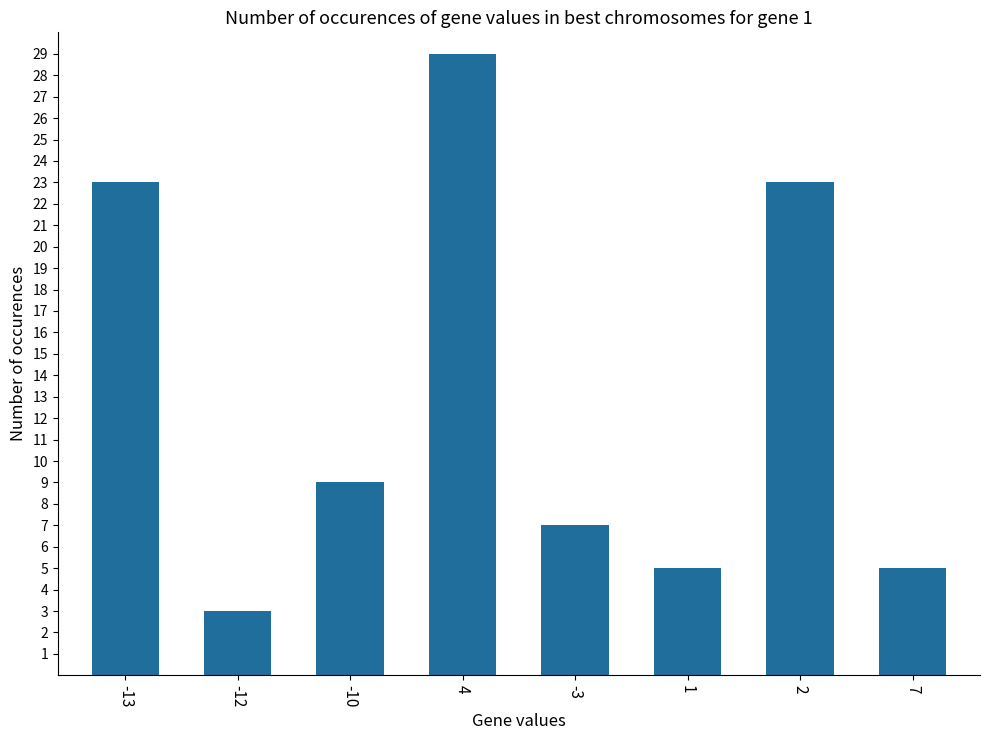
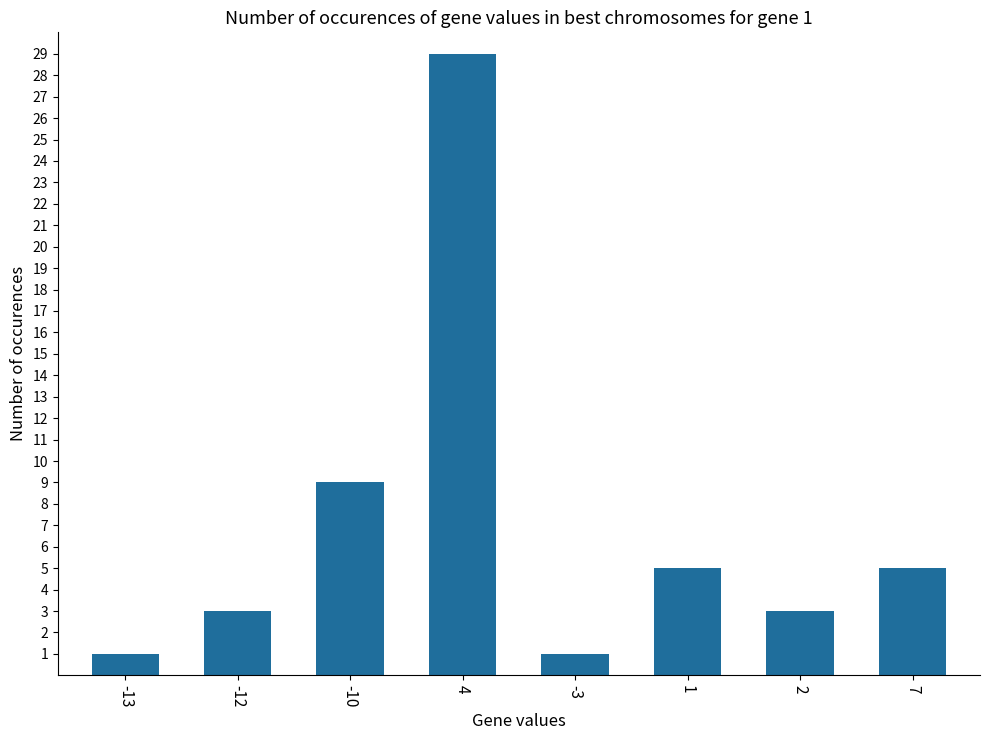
  {
-   "-13": 23,
+   "-13": 1,
    "-12": 3,
    "-10": 9,
    "4": 29,
-   "-3": 7,
+   "-3": 1,
    "1": 5,
-   "2": 23,
+   "2": 3,
    "7": 5
  }
